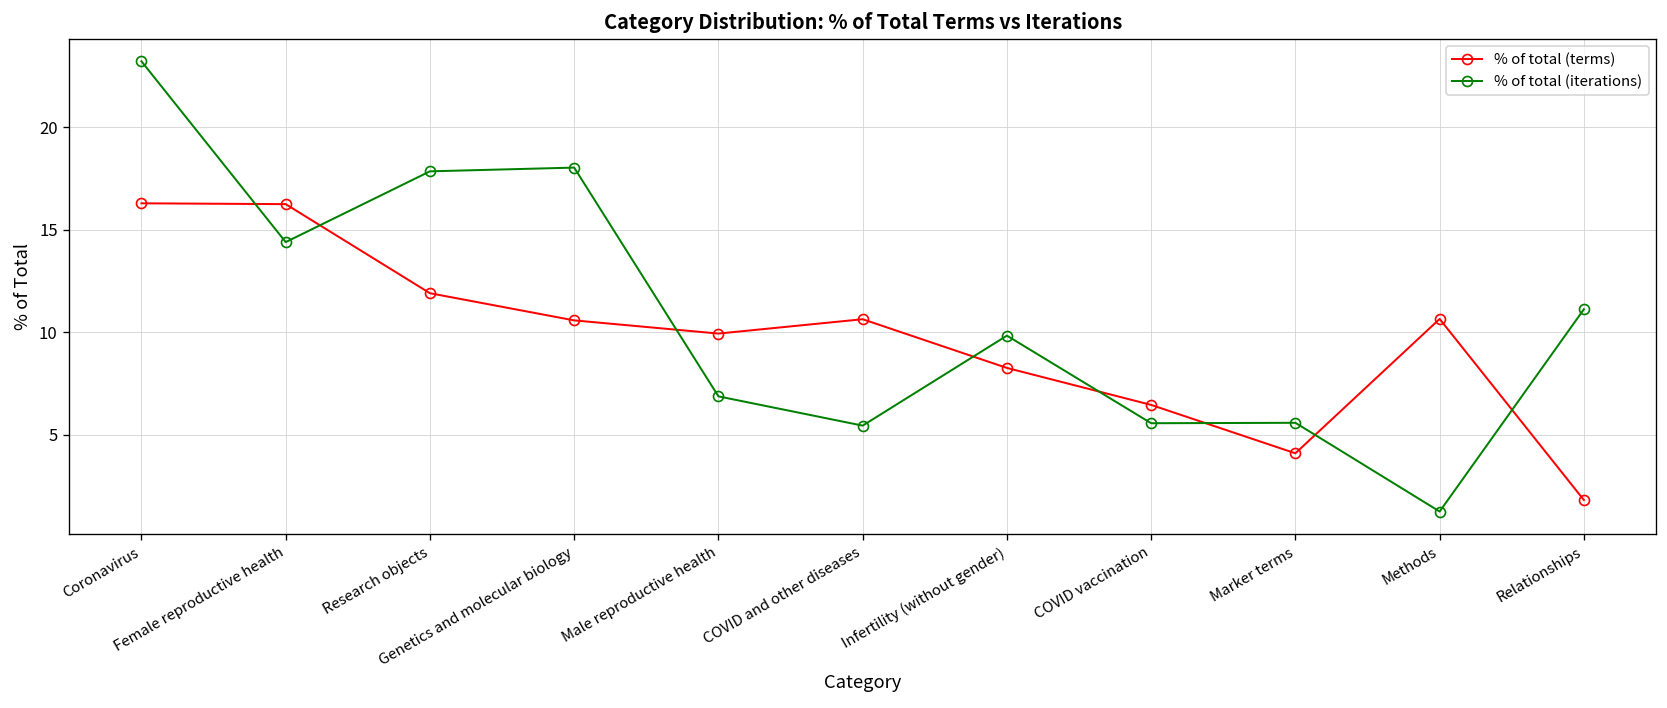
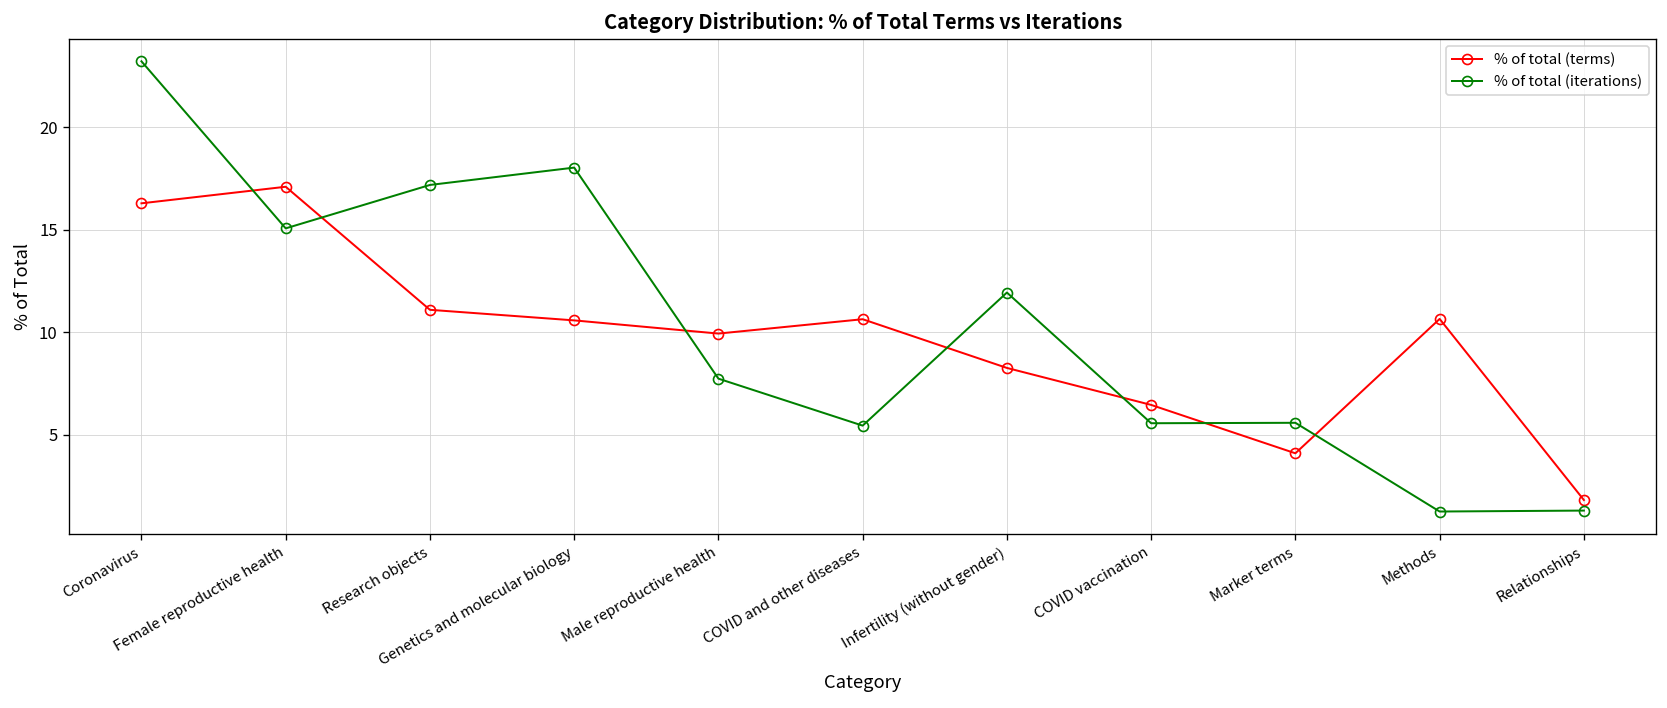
  {
    "% of total (terms)": {
      "Coronavirus": 16.3,
-     "Female reproductive health": 16.2,
-     "Research objects": 11.9,
+     "Female reproductive health": 17.1,
+     "Research objects": 11.1,
      "Genetics and molecular biology": 10.6,
      "Male reproductive health": 9.9,
      "COVID and other diseases": 10.6,
      "Infertility (without gender)": 8.2,
      "COVID vaccination": 6.4,
      "Marker terms": 4.1,
      "Methods": 10.6,
      "Relationships": 1.8
    },
    "% of total (iterations)": {
      "Coronavirus": 23.2,
-     "Female reproductive health": 14.4,
-     "Research objects": 17.8,
+     "Female reproductive health": 15.1,
+     "Research objects": 17.2,
      "Genetics and molecular biology": 18.0,
-     "Male reproductive health": 6.9,
+     "Male reproductive health": 7.7,
      "COVID and other diseases": 5.4,
-     "Infertility (without gender)": 9.8,
+     "Infertility (without gender)": 11.9,
      "COVID vaccination": 5.5,
      "Marker terms": 5.6,
      "Methods": 1.2,
-     "Relationships": 11.1
+     "Relationships": 1.3
    }
  }
